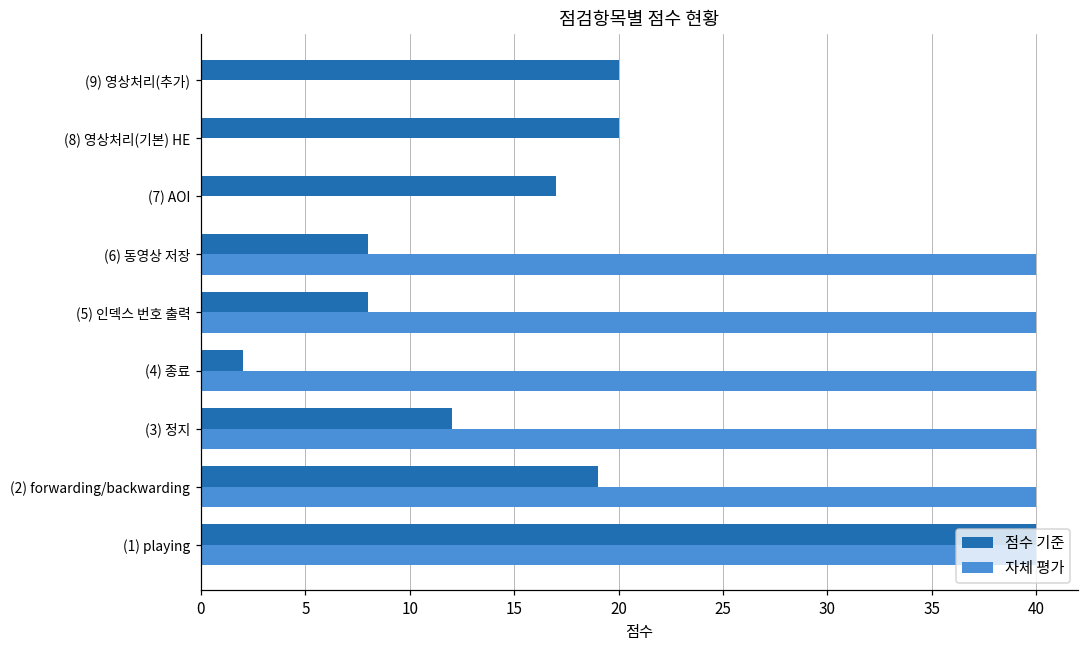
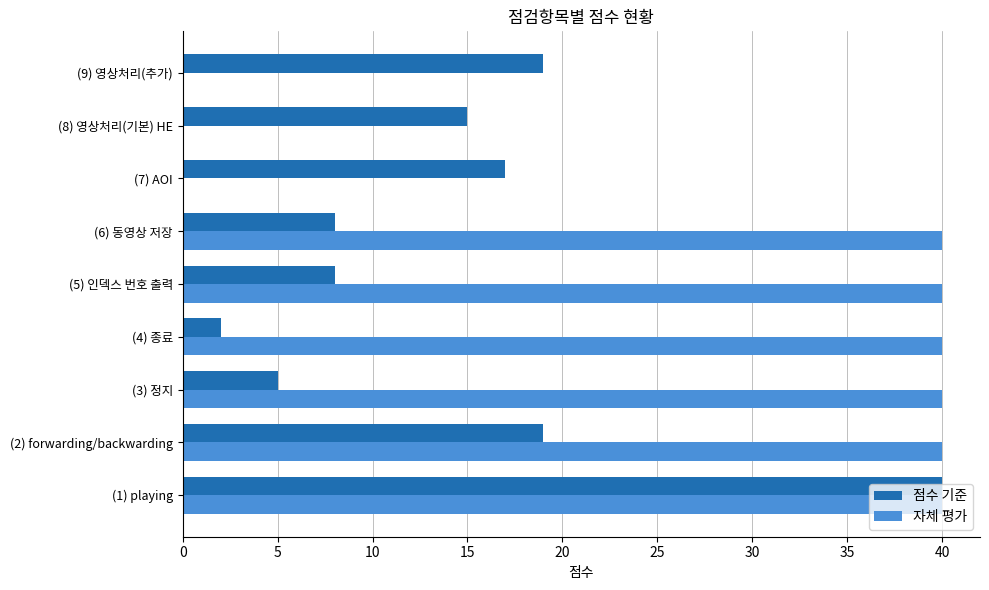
  {
    "점수 기준": {
-     "(9) 영상처리(추가)": 20,
-     "(8) 영상처리(기본) HE": 20,
+     "(9) 영상처리(추가)": 19,
+     "(8) 영상처리(기본) HE": 15,
      "(7) AOI": 17,
      "(6) 동영상 저장": 8,
      "(5) 인덱스 번호 출력": 8,
      "(4) 종료": 2,
-     "(3) 정지": 12,
+     "(3) 정지": 5,
      "(2) forwarding/backwarding": 19
    },
    "자체 평가": {
      "(9) 영상처리(추가)": 0,
      "(8) 영상처리(기본) HE": 0,
      "(7) AOI": 0,
      "(6) 동영상 저장": 40,
      "(5) 인덱스 번호 출력": 40,
      "(4) 종료": 40,
      "(3) 정지": 40,
      "(2) forwarding/backwarding": 40
    }
  }
